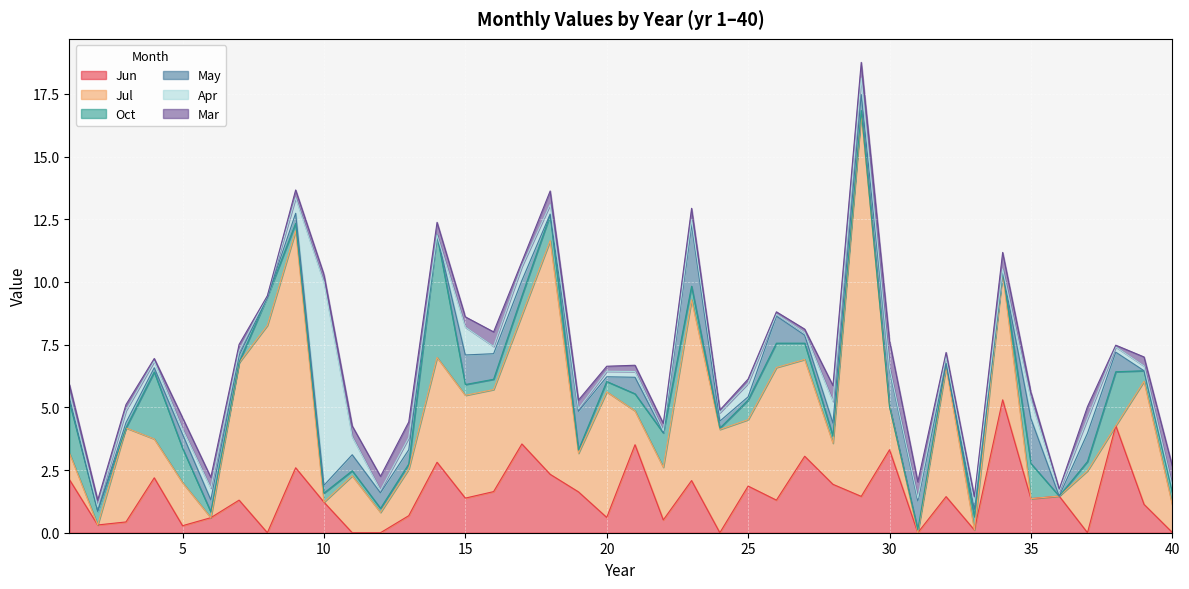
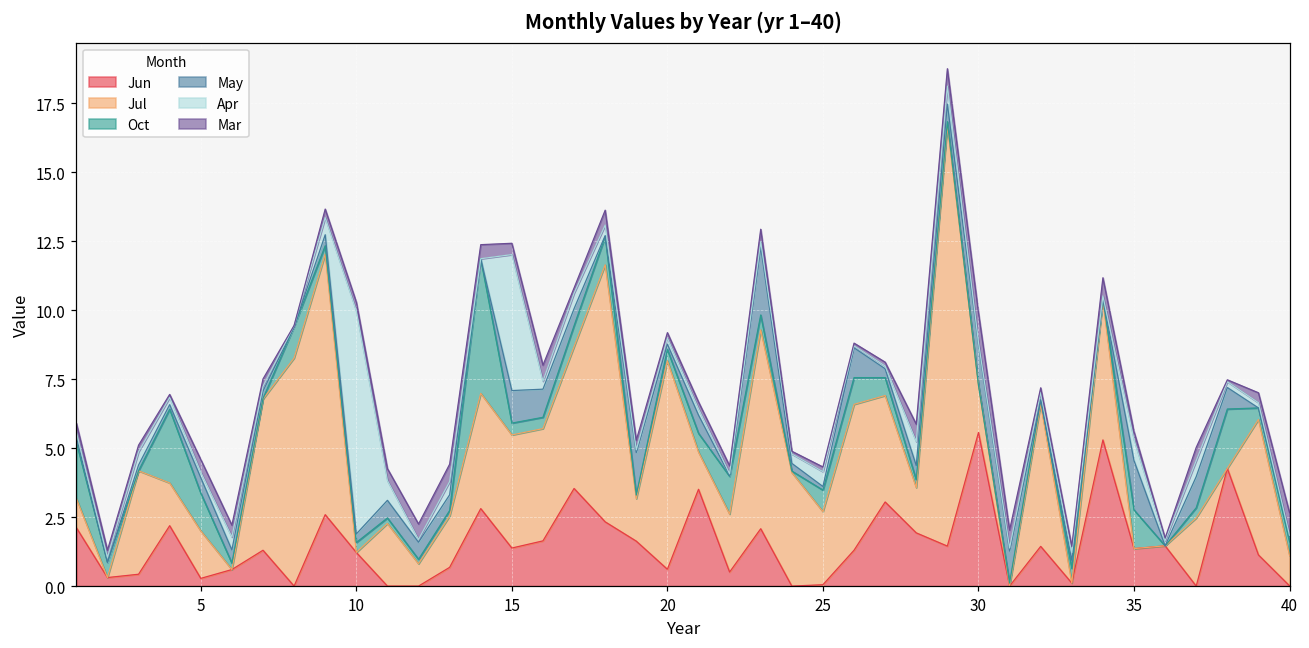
  {
    "Jun": {
      "5": 0.3,
      "15": 1.4,
      "20": 0.6,
-     "25": 1.9,
-     "30": 3.3,
+     "25": 0.1,
+     "30": 5.6,
      "40": 0.0
    },
    "Jul": {
      "5": 1.7,
      "15": 4.1,
-     "20": 5.0,
+     "20": 7.6,
      "25": 2.7,
      "40": 1.1
    },
    "Apr": {
      "5": 0.2,
      "10": 8.1,
-     "15": 1.1,
+     "15": 4.9,
      "20": 0.2,
      "25": 0.5,
      "35": 0.8
    }
  }
